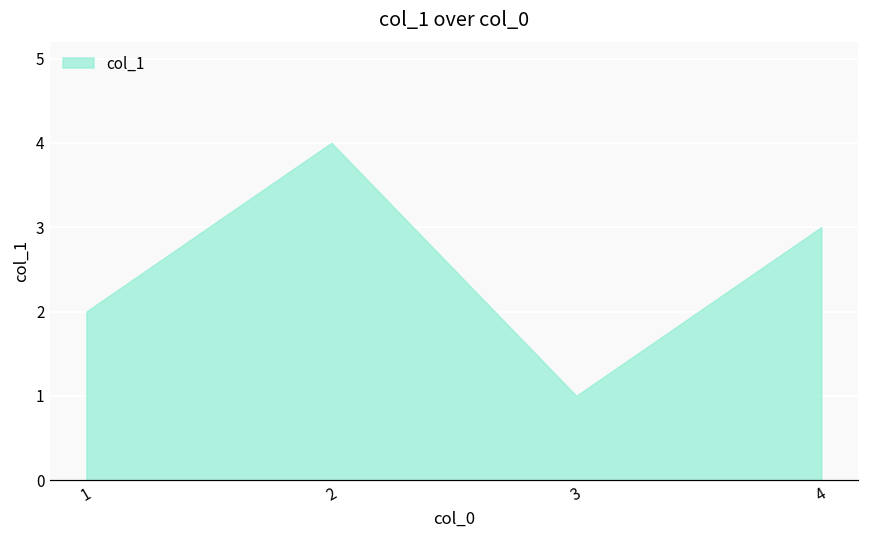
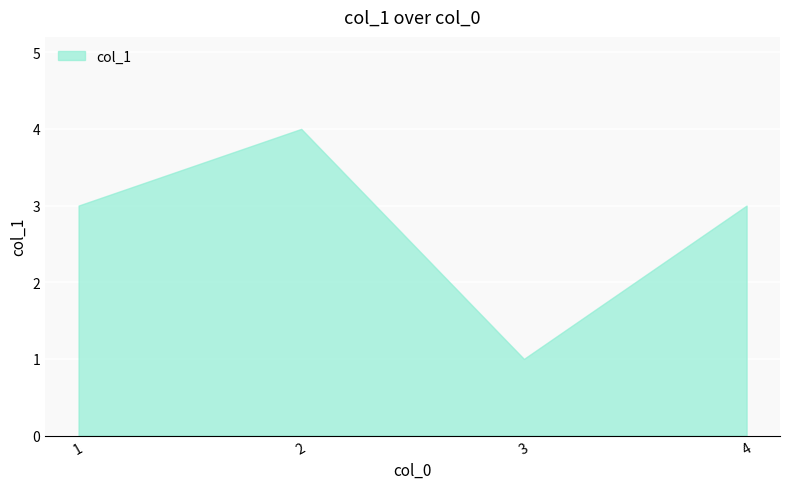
  {
-   "1": 2,
+   "1": 3,
    "2": 4,
    "3": 1,
    "4": 3
  }
